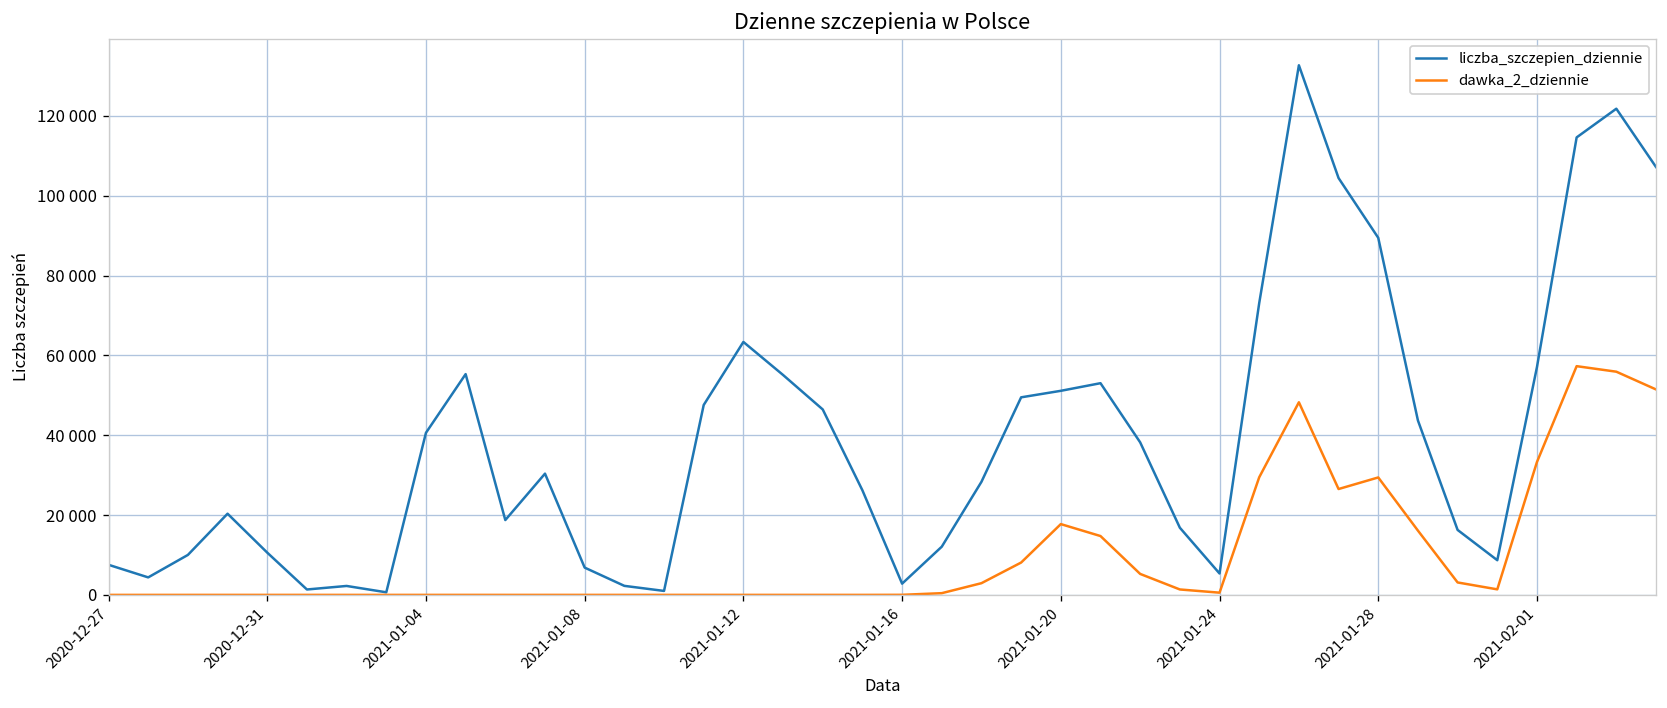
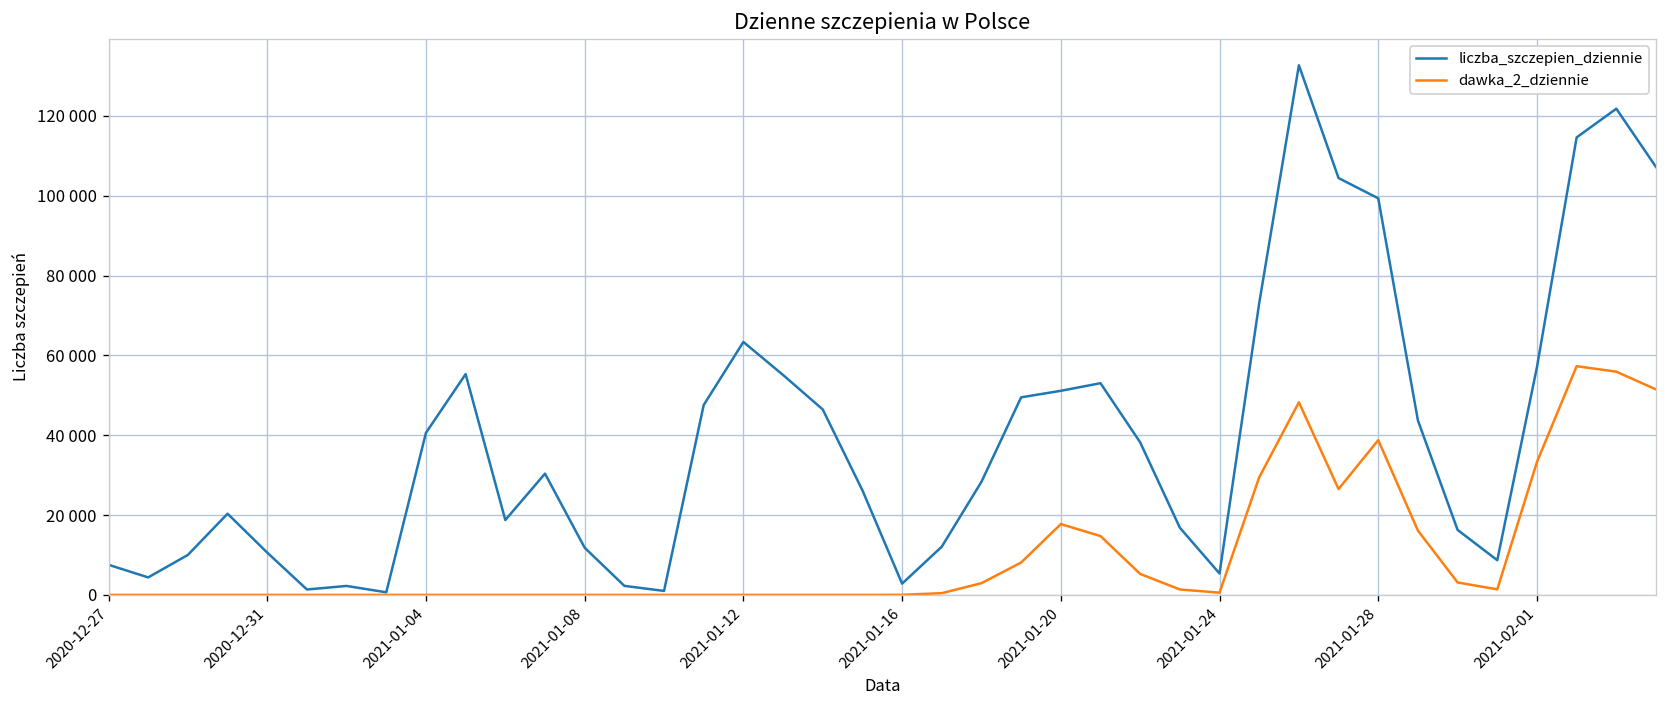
  {
    "liczba_szczepien_dziennie": {
      "2020-12-27": 8000,
      "2020-12-31": 11000,
      "2021-01-04": 41000,
-     "2021-01-08": 7000,
+     "2021-01-08": 12000,
      "2021-01-12": 63000,
      "2021-01-16": 3000,
      "2021-01-20": 51000,
      "2021-01-24": 5000,
-     "2021-01-28": 89000,
+     "2021-01-28": 99000,
      "2021-02-01": 57000
    },
    "dawka_2_dziennie": {
      "2020-12-27": 0,
      "2020-12-31": 0,
      "2021-01-04": 0,
      "2021-01-08": 0,
      "2021-01-12": 0,
      "2021-01-16": 0,
      "2021-01-20": 18000,
      "2021-01-24": 1000,
-     "2021-01-28": 29000,
+     "2021-01-28": 39000,
      "2021-02-01": 33000
    }
  }
